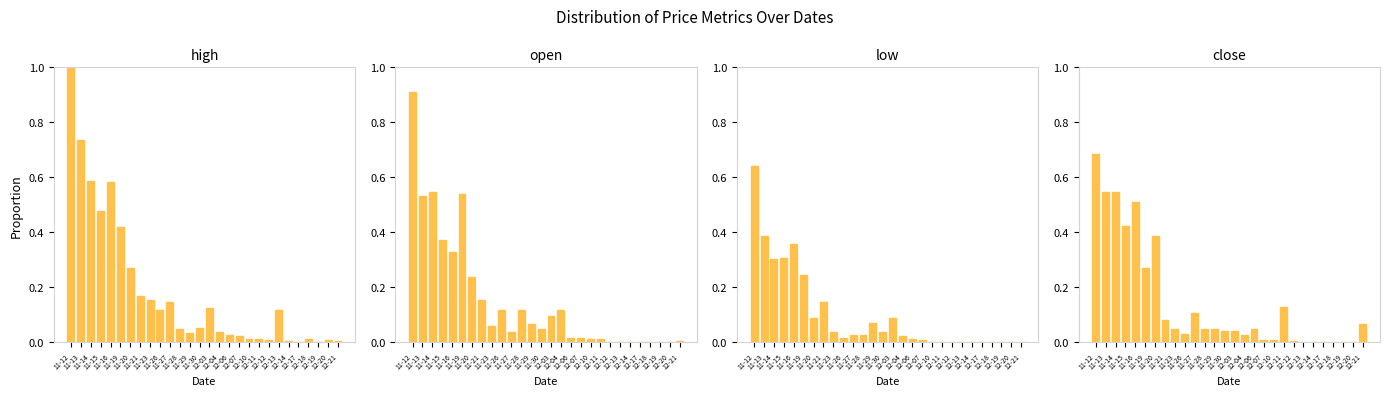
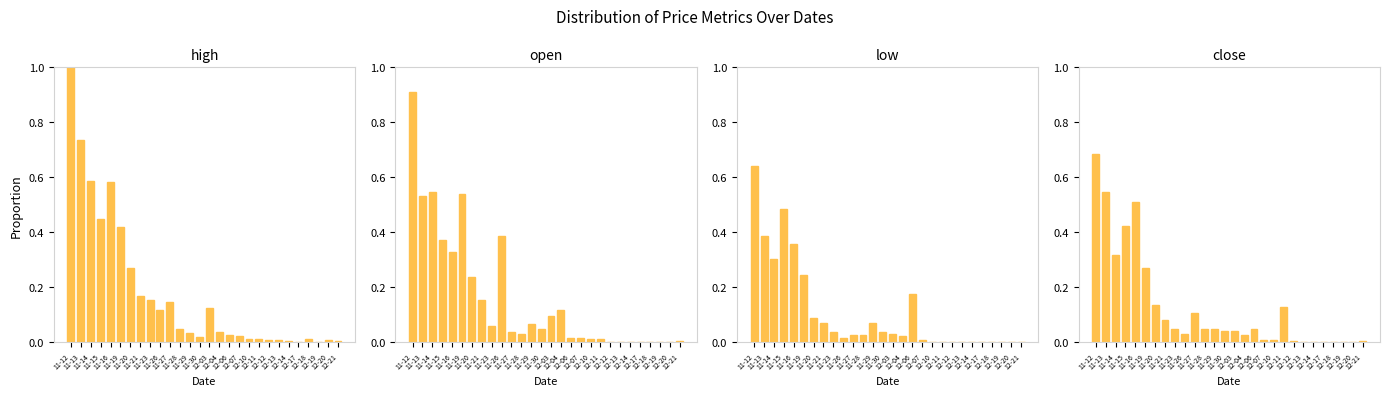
  {
    "high": {
      "11-12": 1.00,
      "11-13": 0.74,
      "11-14": 0.59,
-     "11-15": 0.48,
+     "11-15": 0.45,
      "11-16": 0.58,
      "11-19": 0.42,
      "11-20": 0.27,
      "11-21": 0.17,
      "11-23": 0.15,
      "11-26": 0.12,
      "11-27": 0.15,
      "11-28": 0.05,
      "11-29": 0.03,
-     "11-30": 0.05,
+     "11-30": 0.02,
      "12-03": 0.13,
      "12-04": 0.04,
      "12-06": 0.03,
      "12-07": 0.02,
      "12-10": 0.01,
      "12-11": 0.01,
-     "12-13": 0.12,
+     "12-13": 0.01,
      "12-18": 0.01
    },
    "open": {
      "11-12": 0.91,
      "11-13": 0.53,
      "11-14": 0.55,
      "11-15": 0.37,
      "11-16": 0.33,
      "11-19": 0.54,
      "11-20": 0.24,
      "11-21": 0.16,
      "11-23": 0.06,
-     "11-26": 0.12,
+     "11-26": 0.39,
      "11-27": 0.04,
-     "11-28": 0.12,
+     "11-28": 0.03,
      "11-29": 0.07,
      "11-30": 0.05,
      "12-03": 0.10,
      "12-04": 0.12,
      "12-06": 0.01,
      "12-07": 0.01,
      "12-10": 0.01,
      "12-11": 0.01
    },
    "low": {
      "11-12": 0.64,
      "11-13": 0.39,
      "11-14": 0.30,
-     "11-15": 0.31,
+     "11-15": 0.49,
      "11-16": 0.36,
      "11-19": 0.24,
      "11-20": 0.09,
-     "11-21": 0.15,
+     "11-21": 0.07,
      "11-23": 0.04,
      "11-26": 0.01,
      "11-27": 0.03,
      "11-28": 0.03,
      "11-29": 0.07,
      "11-30": 0.04,
-     "12-03": 0.09,
+     "12-03": 0.03,
      "12-04": 0.02,
-     "12-06": 0.01
+     "12-06": 0.18
    },
    "close": {
      "11-12": 0.68,
      "11-13": 0.55,
-     "11-14": 0.55,
+     "11-14": 0.32,
      "11-15": 0.42,
      "11-16": 0.51,
      "11-19": 0.27,
-     "11-20": 0.39,
+     "11-20": 0.14,
      "11-21": 0.08,
      "11-23": 0.05,
      "11-26": 0.03,
      "11-27": 0.11,
      "11-28": 0.05,
      "11-29": 0.05,
      "11-30": 0.04,
      "12-03": 0.04,
      "12-04": 0.03,
      "12-06": 0.05,
      "12-11": 0.13,
-     "12-21": 0.07
+     "12-21": 0.01
    }
  }
